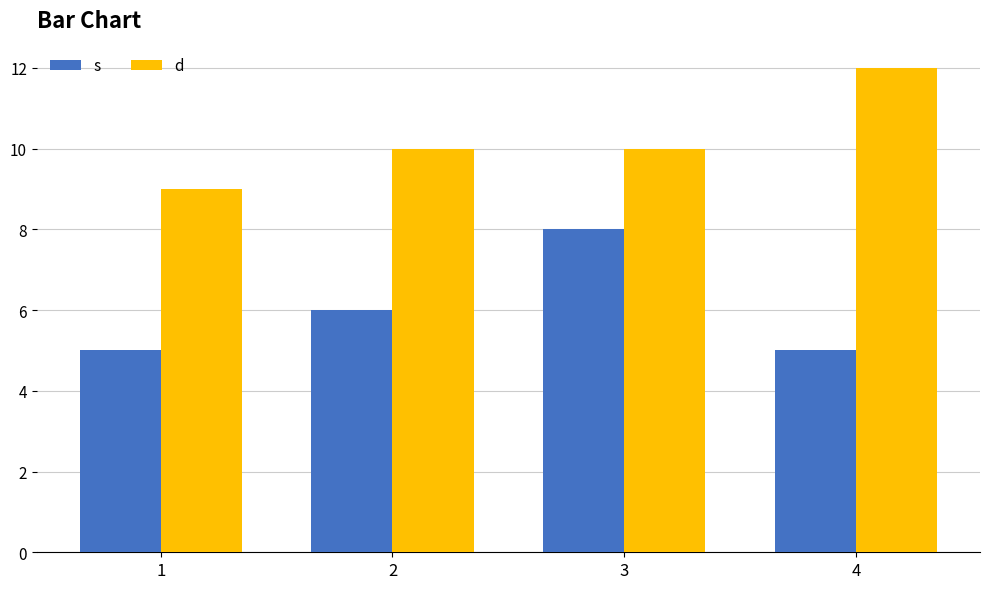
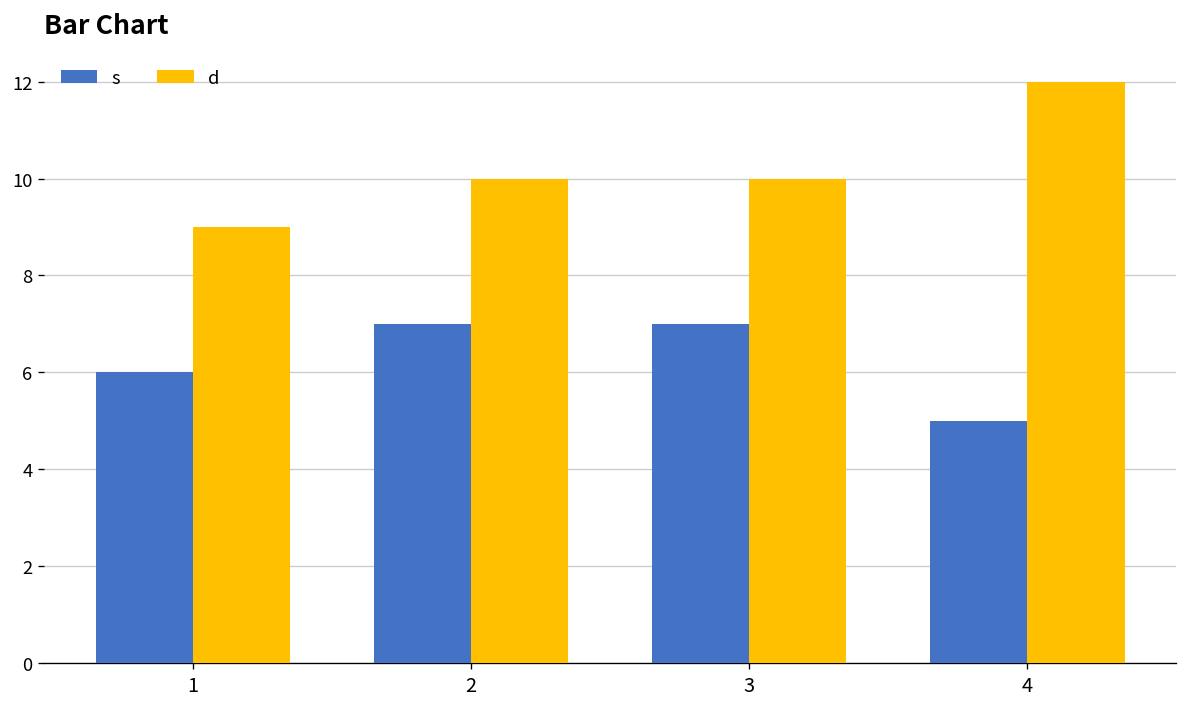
  {
    "s": {
-     "1": 5,
-     "2": 6,
-     "3": 8,
+     "1": 6,
+     "2": 7,
+     "3": 7,
      "4": 5
    },
    "d": {
      "1": 9,
      "2": 10,
      "3": 10,
      "4": 12
    }
  }
